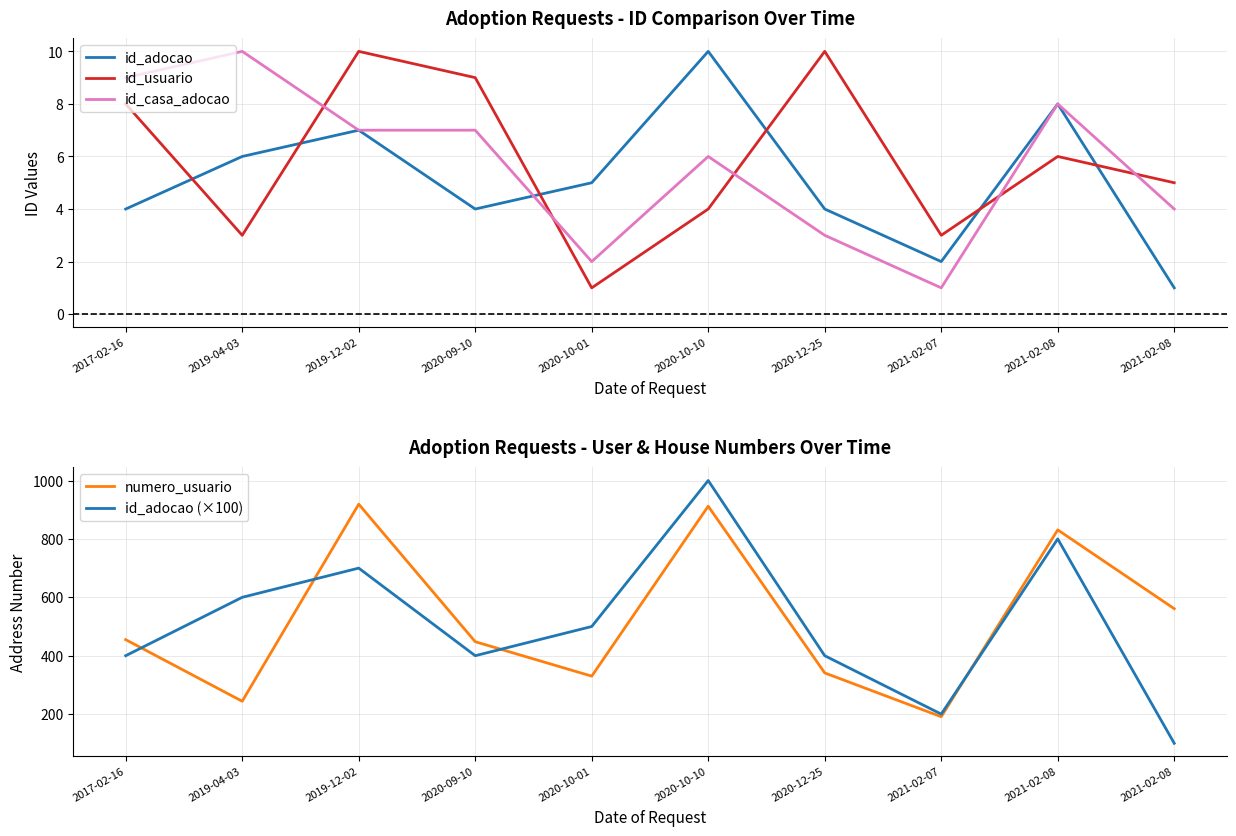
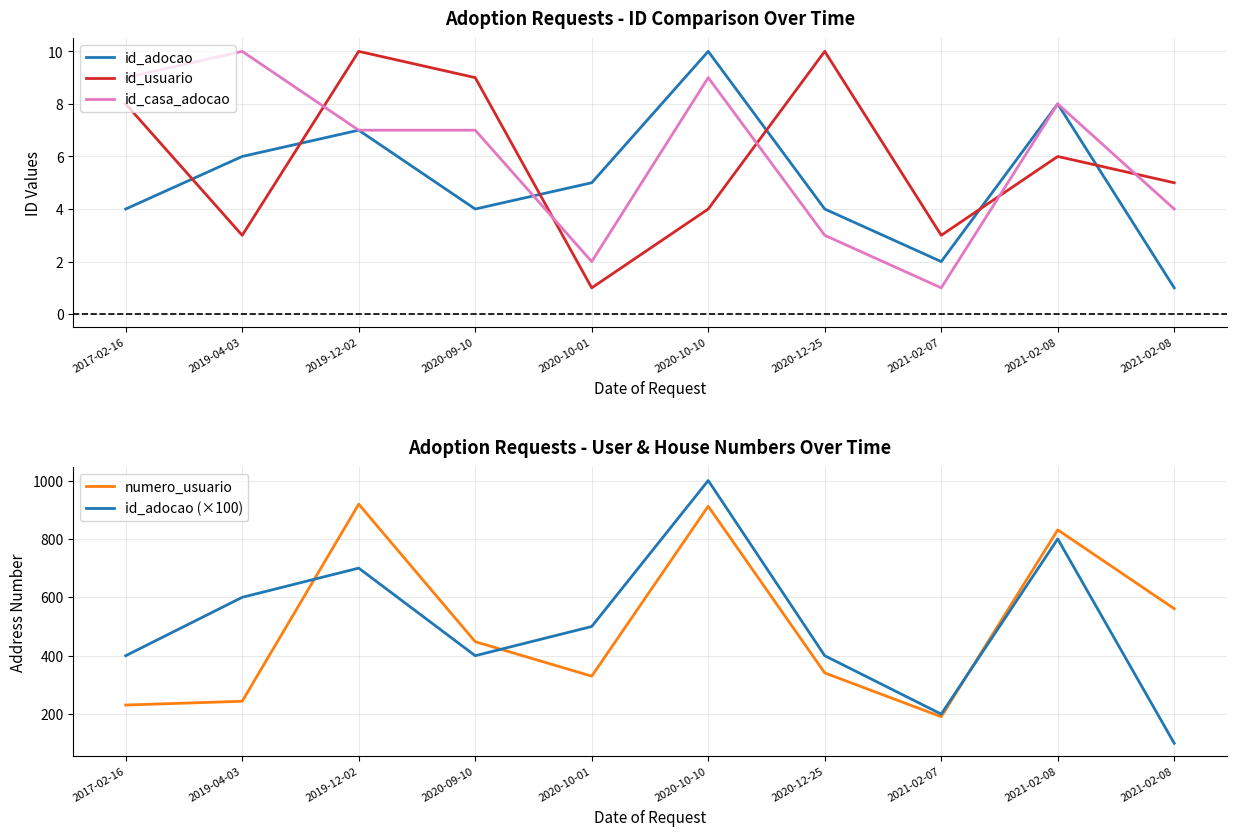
  {
    "Adoption Requests - ID Comparison Over Time": {
      "id_adocao": {
        "2017-02-16": 4,
        "2019-04-03": 6,
        "2020-09-10": 4,
        "2020-10-01": 5,
        "2020-10-10": 10,
        "2020-12-25": 4,
        "2021-02-07": 2
      },
      "id_usuario": {
        "2019-04-03": 3,
        "2019-12-02": 10,
        "2020-09-10": 9,
        "2020-10-01": 1,
        "2020-10-10": 4,
        "2020-12-25": 10,
        "2021-02-07": 3
      },
      "id_casa_adocao": {
        "2019-04-03": 10,
        "2020-09-10": 7,
        "2020-10-01": 2,
-       "2020-10-10": 6,
+       "2020-10-10": 9,
        "2020-12-25": 3,
        "2021-02-07": 1
      }
    },
    "Adoption Requests - User & House Numbers Over Time": {
      "numero_usuario": {
-       "2017-02-16": 460,
+       "2017-02-16": 230,
        "2019-04-03": 240,
        "2019-12-02": 920,
        "2020-09-10": 450,
        "2020-10-01": 330,
        "2020-10-10": 910,
        "2020-12-25": 340,
        "2021-02-07": 190
      },
      "id_adocao (×100)": {
        "2017-02-16": 400,
        "2019-04-03": 600,
        "2019-12-02": 700,
        "2020-09-10": 400,
        "2020-10-01": 500,
        "2020-10-10": 1000,
        "2020-12-25": 400,
        "2021-02-07": 200
      }
    }
  }
